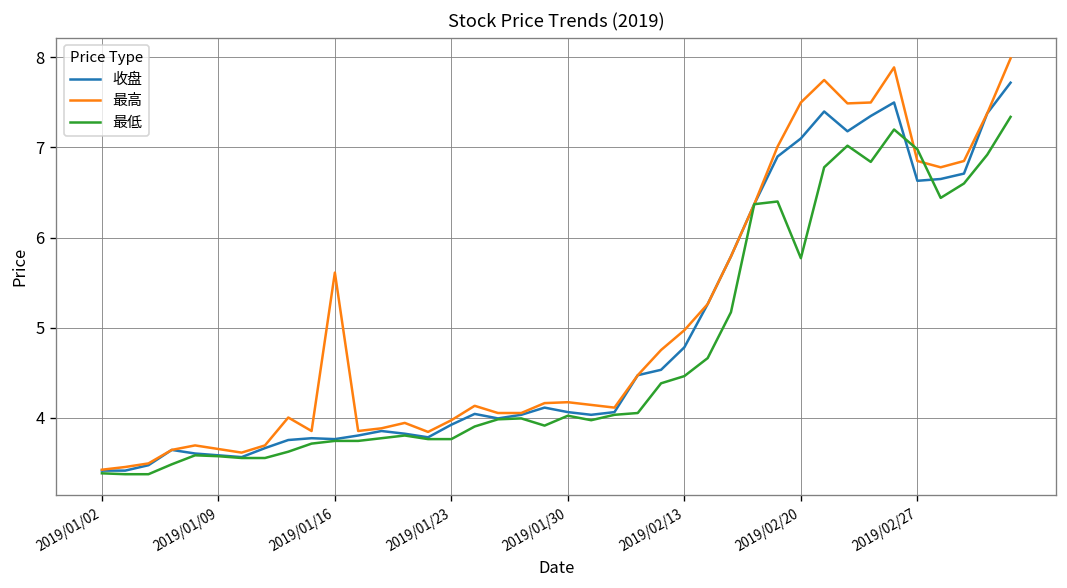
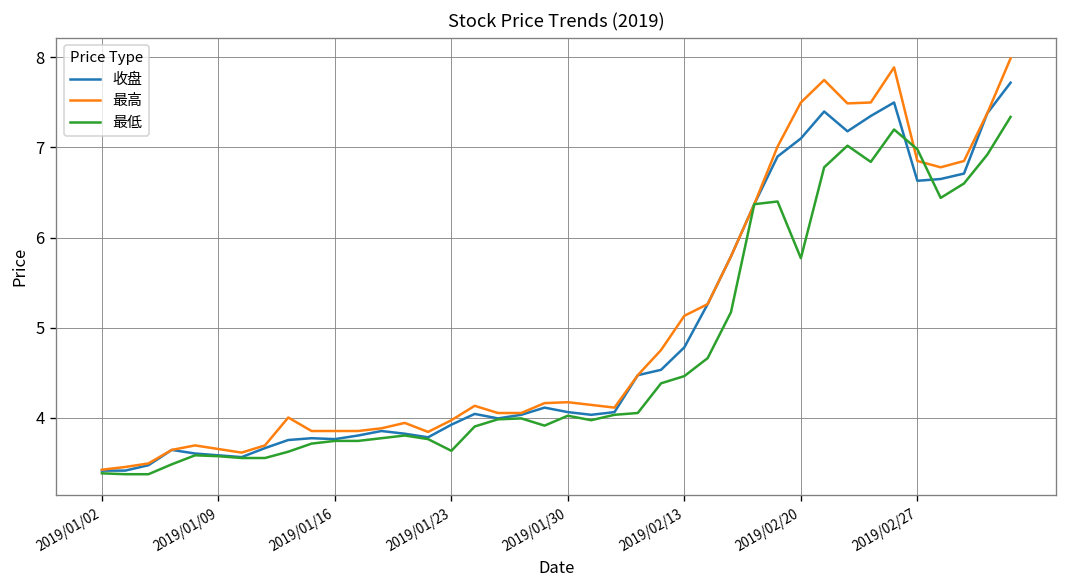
  {
    "收盘": {
      "2019/01/23": 3.9,
      "2019/01/30": 4.1,
      "2019/02/13": 4.8,
      "2019/02/20": 7.1,
      "2019/02/27": 6.6
    },
    "最高": {
      "2019/01/09": 3.7,
-     "2019/01/16": 5.6,
+     "2019/01/16": 3.9,
      "2019/01/23": 4.0,
      "2019/01/30": 4.2,
-     "2019/02/13": 5.0,
+     "2019/02/13": 5.1,
      "2019/02/20": 7.5,
      "2019/02/27": 6.9
    },
    "最低": {
-     "2019/01/23": 3.8,
+     "2019/01/23": 3.6,
      "2019/01/30": 4.0,
      "2019/02/13": 4.5,
      "2019/02/20": 5.8,
      "2019/02/27": 7.0
    }
  }
